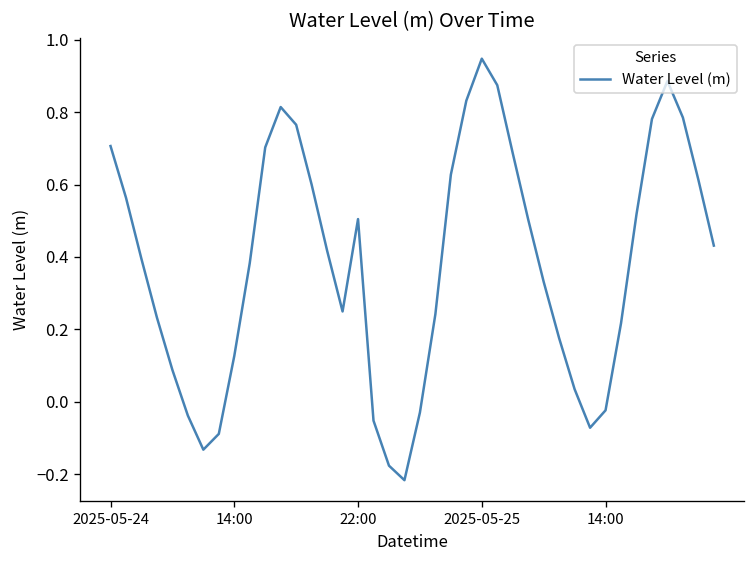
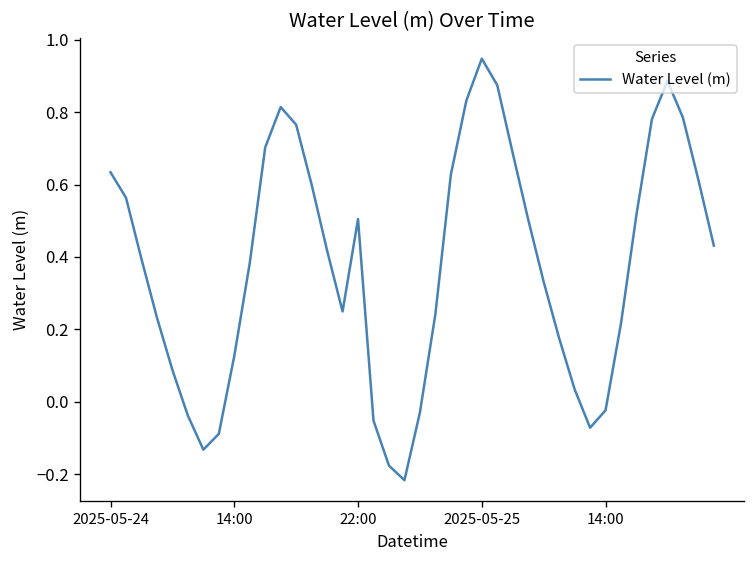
  {
-   "2025-05-24": 0.71,
+   "2025-05-24": 0.63,
    "22:00": 0.50,
    "2025-05-25": 0.95
  }
